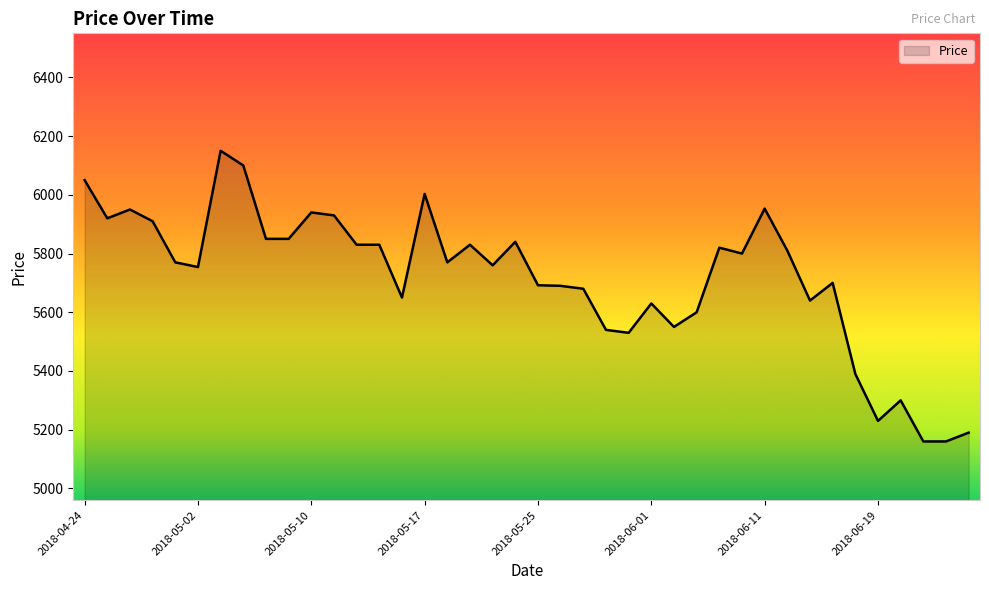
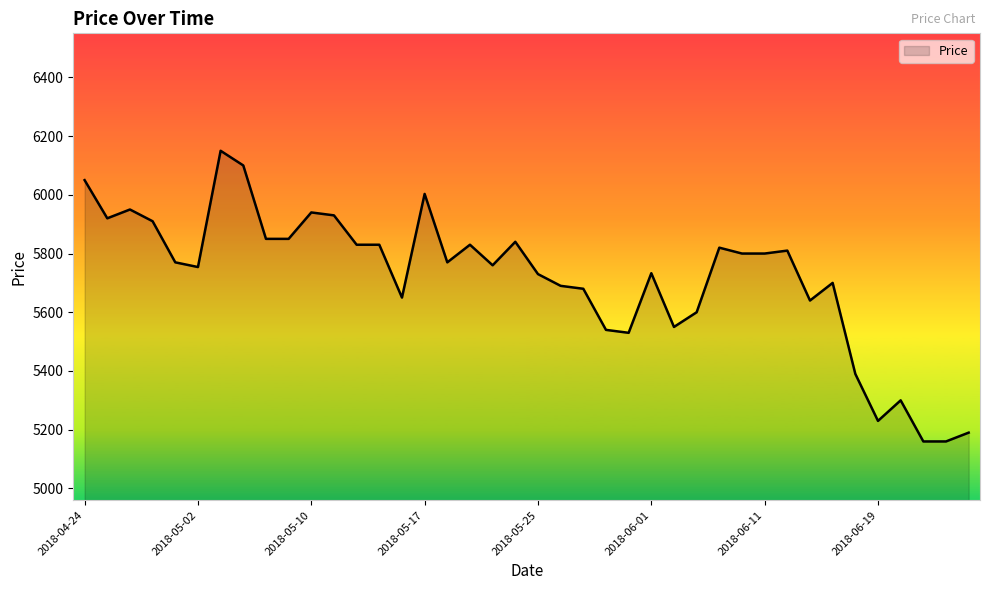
  {
    "2018-04-24": 6050,
    "2018-05-02": 5750,
    "2018-05-10": 5940,
    "2018-05-17": 6000,
-   "2018-05-25": 5690,
-   "2018-06-01": 5630,
-   "2018-06-11": 5950,
+   "2018-05-25": 5730,
+   "2018-06-01": 5730,
+   "2018-06-11": 5800,
    "2018-06-19": 5230
  }
